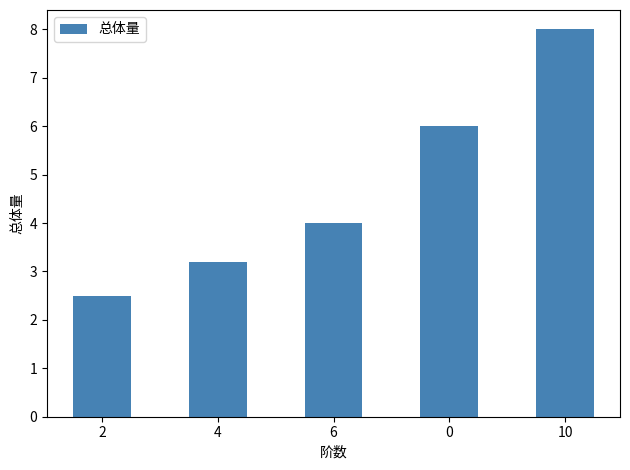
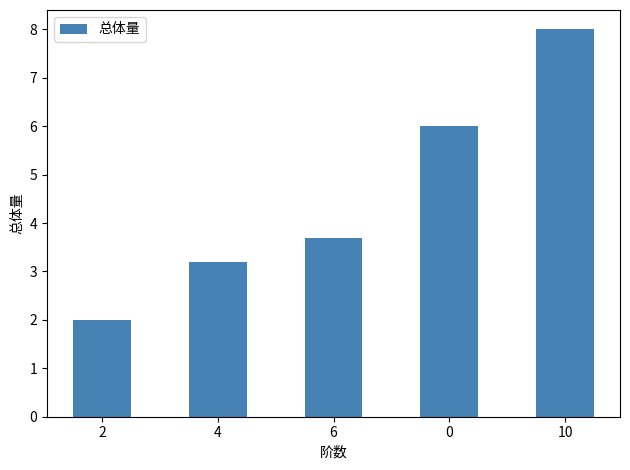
  {
-   "2": 2.5,
+   "2": 2.0,
    "4": 3.2,
-   "6": 4.0,
+   "6": 3.7,
    "0": 6.0,
    "10": 8.0
  }
